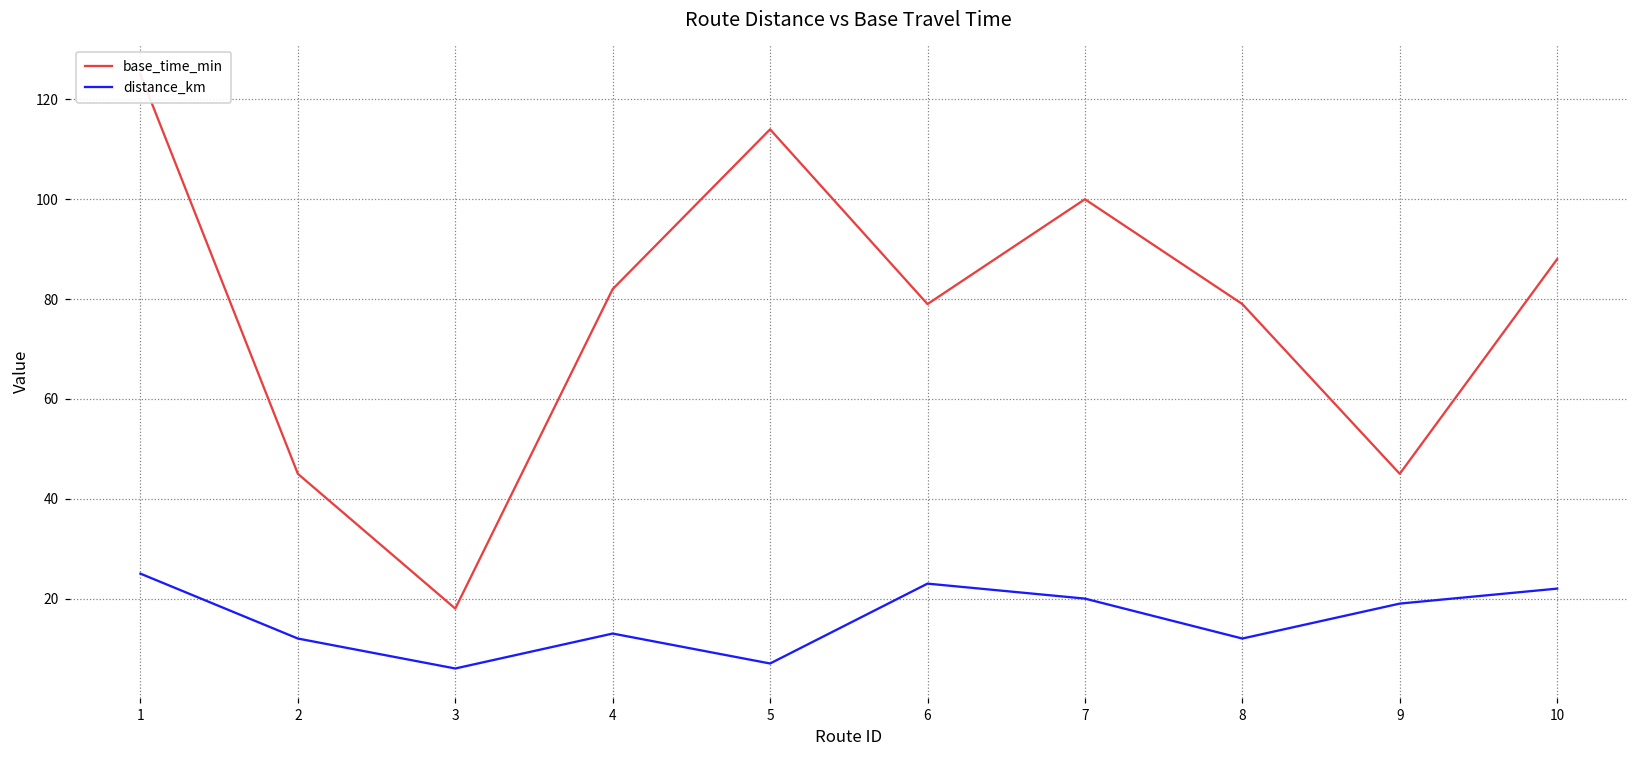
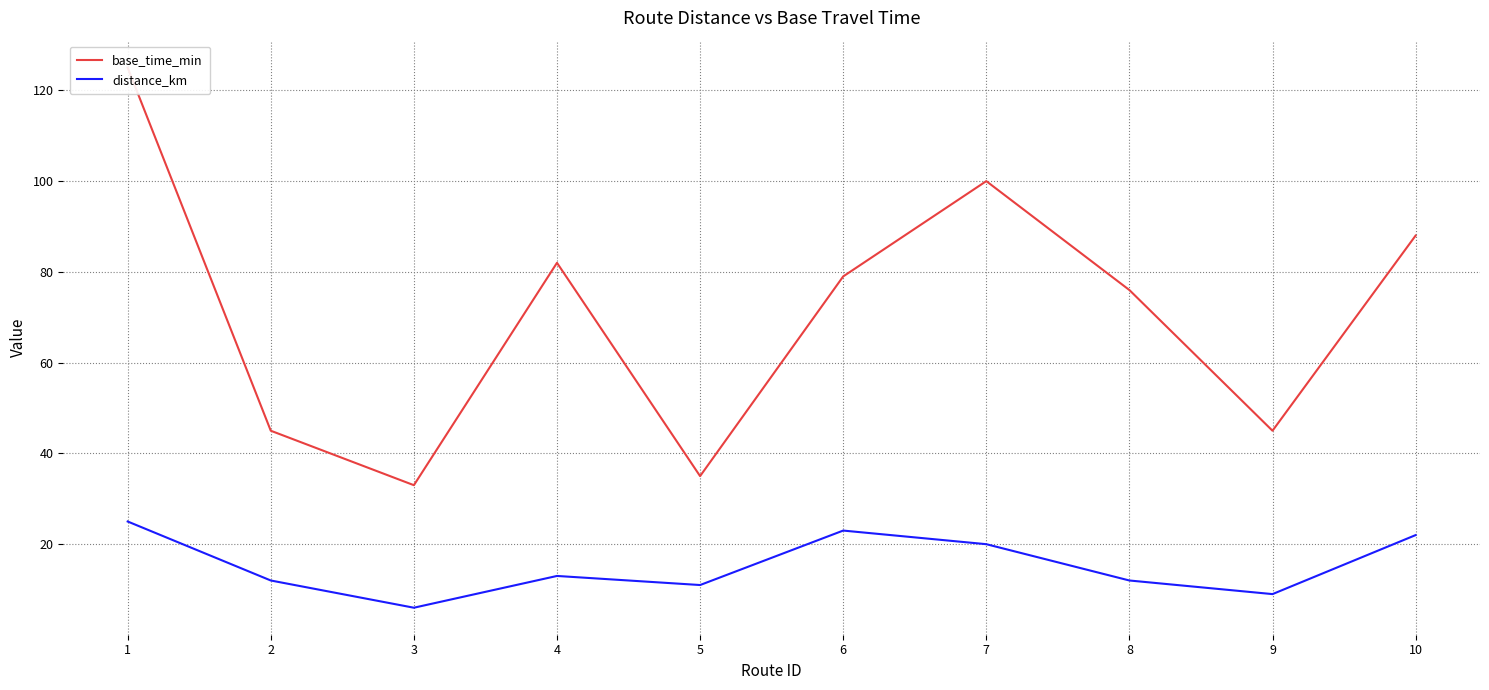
  {
    "base_time_min": {
      "2": 45,
-     "3": 18,
+     "3": 33,
      "4": 82,
-     "5": 114,
+     "5": 35,
      "6": 79,
      "7": 100,
-     "8": 79,
+     "8": 76,
      "9": 45,
      "10": 88
    },
    "distance_km": {
      "1": 25,
      "2": 12,
      "3": 6,
      "4": 13,
-     "5": 7,
+     "5": 11,
      "6": 23,
      "7": 20,
      "8": 12,
-     "9": 19,
+     "9": 9,
      "10": 22
    }
  }
